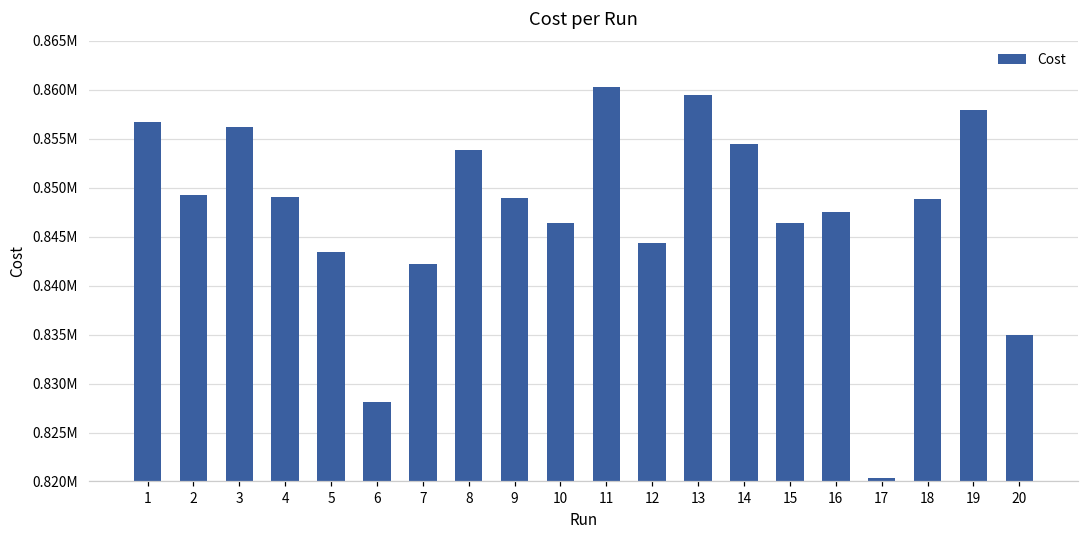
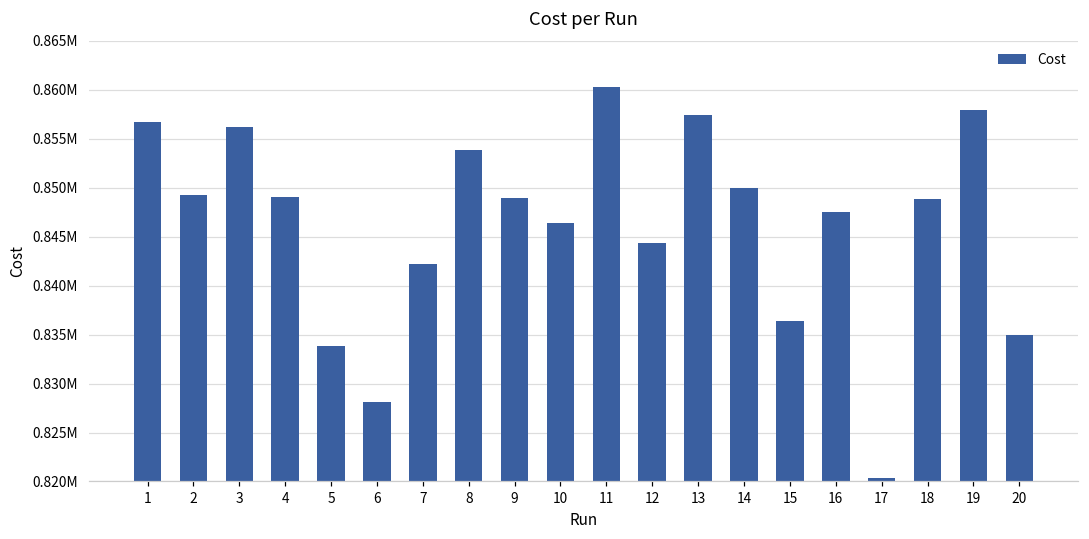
  {
    "1": 857000,
    "2": 849000,
    "3": 856000,
    "4": 849000,
-   "5": 843000,
+   "5": 834000,
    "6": 828000,
    "7": 842000,
    "8": 854000,
    "9": 849000,
    "10": 846000,
    "11": 860000,
    "12": 844000,
-   "13": 859000,
-   "14": 854000,
-   "15": 846000,
+   "13": 857000,
+   "14": 850000,
+   "15": 836000,
    "16": 847000,
    "17": 820000,
    "18": 849000,
    "19": 858000,
    "20": 835000
  }
